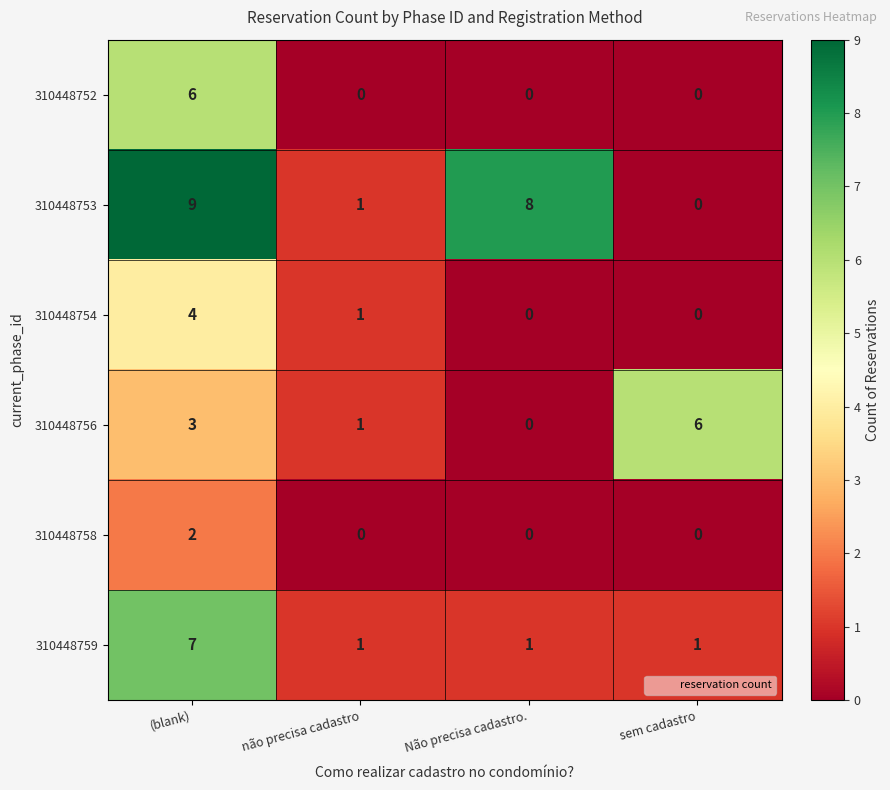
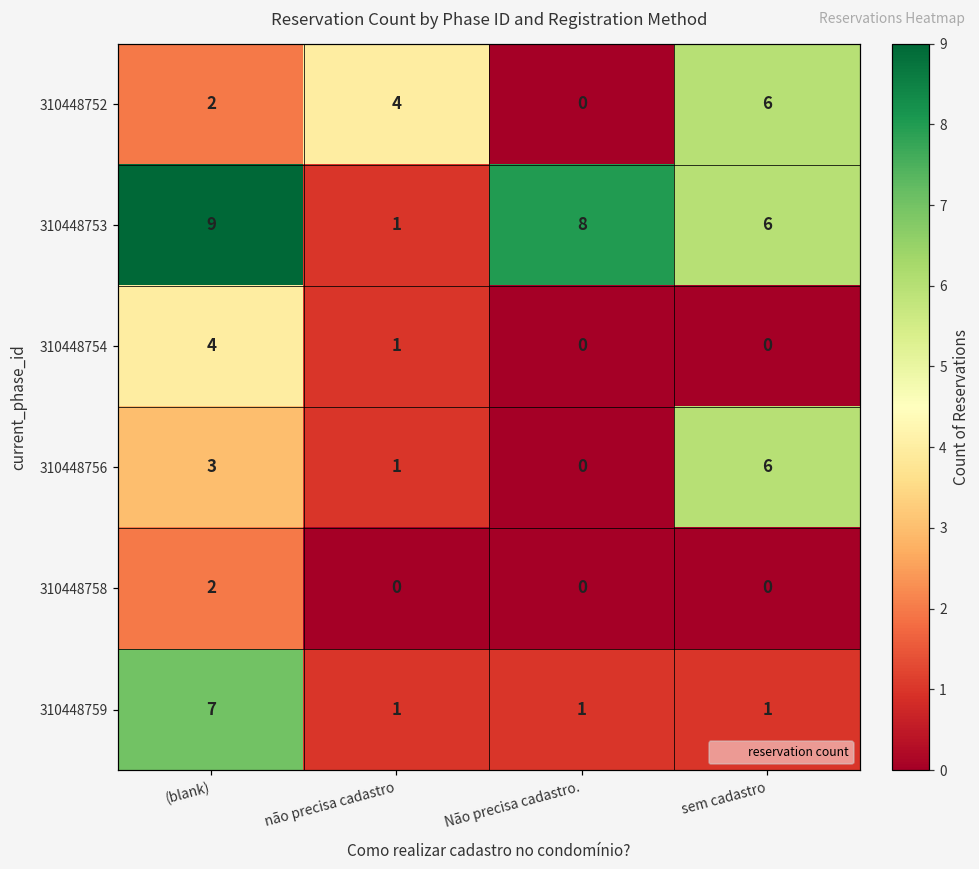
  {
    "310448752": {
-     "(blank)": 6,
-     "não precisa cadastro": 0,
+     "(blank)": 2,
+     "não precisa cadastro": 4,
      "Não precisa cadastro.": 0,
-     "sem cadastro": 0
+     "sem cadastro": 6
    },
    "310448753": {
      "(blank)": 9,
      "não precisa cadastro": 1,
      "Não precisa cadastro.": 8,
-     "sem cadastro": 0
+     "sem cadastro": 6
    },
    "310448754": {
      "(blank)": 4,
      "não precisa cadastro": 1,
      "Não precisa cadastro.": 0,
      "sem cadastro": 0
    },
    "310448756": {
      "(blank)": 3,
      "não precisa cadastro": 1,
      "Não precisa cadastro.": 0,
      "sem cadastro": 6
    },
    "310448758": {
      "(blank)": 2,
      "não precisa cadastro": 0,
      "Não precisa cadastro.": 0,
      "sem cadastro": 0
    },
    "310448759": {
      "(blank)": 7,
      "não precisa cadastro": 1,
      "Não precisa cadastro.": 1,
      "sem cadastro": 1
    }
  }
